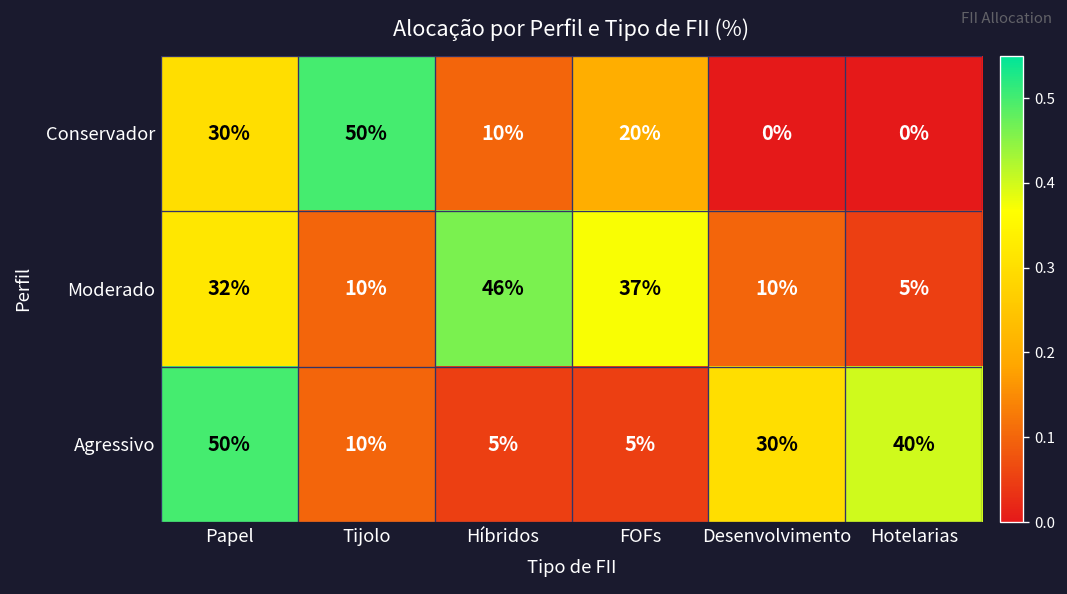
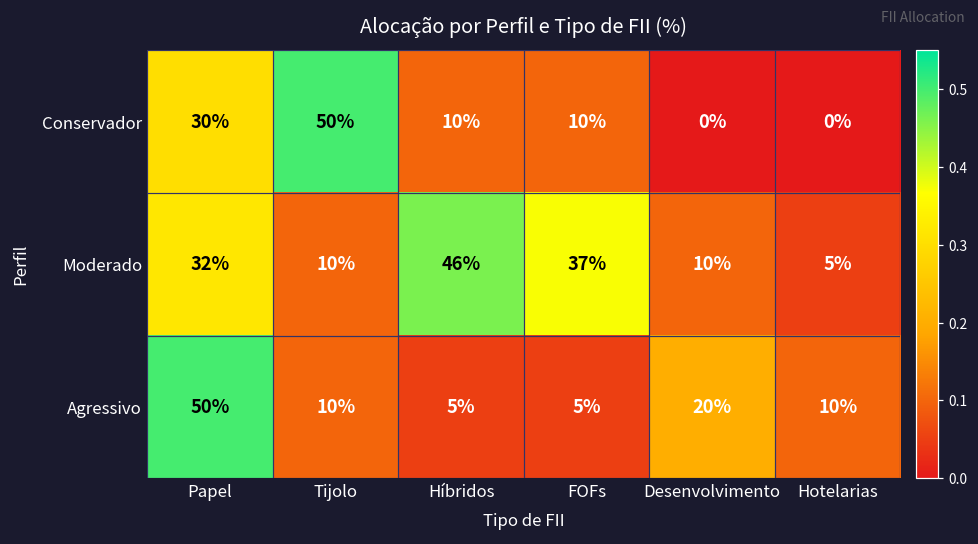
  {
    "Conservador": {
      "Papel": "30%",
      "Tijolo": "50%",
      "Híbridos": "10%",
-     "FOFs": "20%",
+     "FOFs": "10%",
      "Desenvolvimento": "0%",
      "Hotelarias": "0%"
    },
    "Moderado": {
      "Papel": "32%",
      "Tijolo": "10%",
      "Híbridos": "46%",
      "FOFs": "37%",
      "Desenvolvimento": "10%",
      "Hotelarias": "5%"
    },
    "Agressivo": {
      "Papel": "50%",
      "Tijolo": "10%",
      "Híbridos": "5%",
      "FOFs": "5%",
-     "Desenvolvimento": "30%",
-     "Hotelarias": "40%"
+     "Desenvolvimento": "20%",
+     "Hotelarias": "10%"
    }
  }
